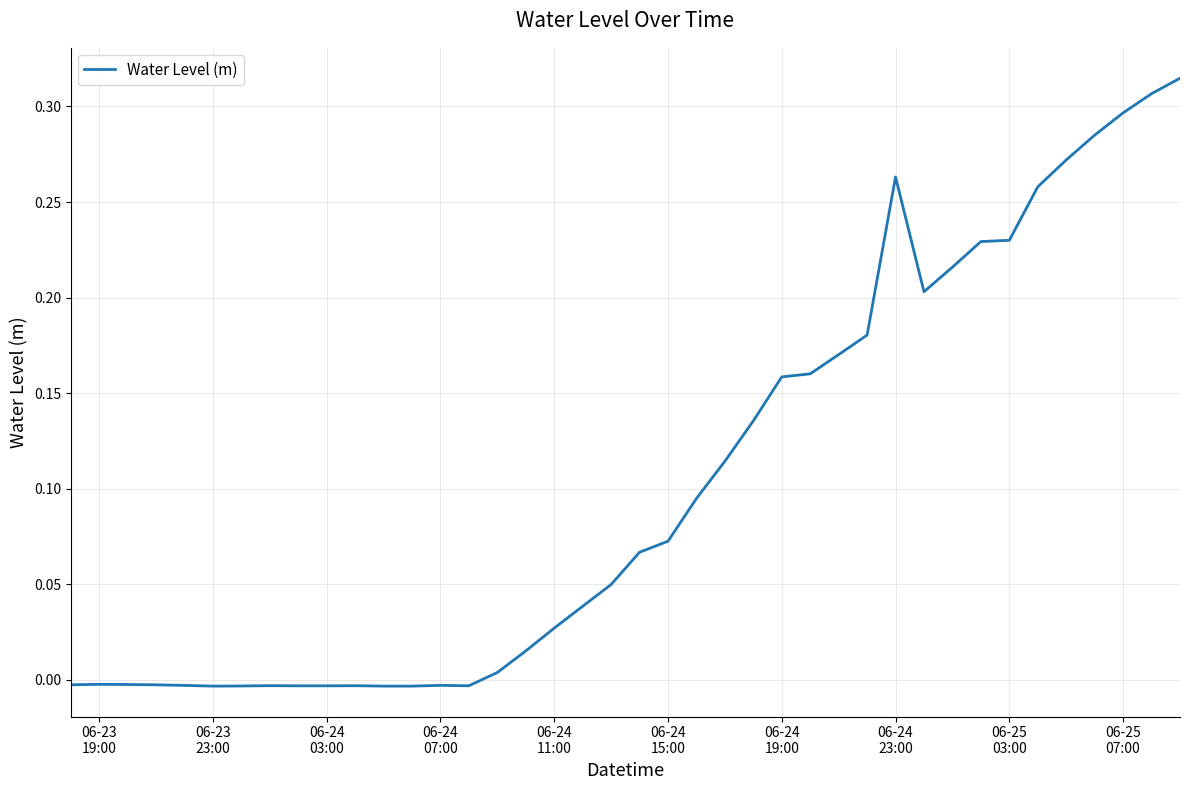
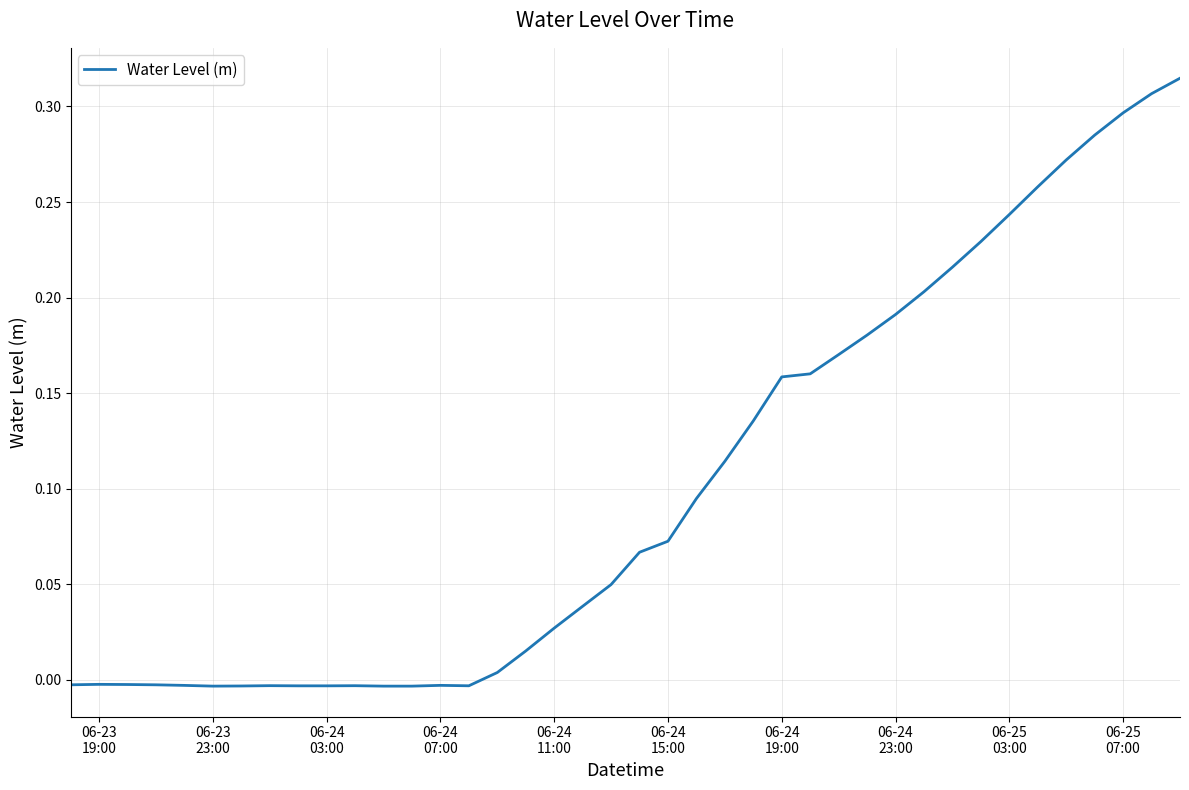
  {
    "06-23 19:00": -0.002,
    "06-23 23:00": -0.003,
    "06-24 03:00": -0.003,
    "06-24 07:00": -0.003,
    "06-24 11:00": 0.027,
    "06-24 15:00": 0.073,
    "06-24 19:00": 0.159,
-   "06-24 23:00": 0.263,
-   "06-25 03:00": 0.230,
+   "06-24 23:00": 0.191,
+   "06-25 03:00": 0.243,
    "06-25 07:00": 0.297
  }
